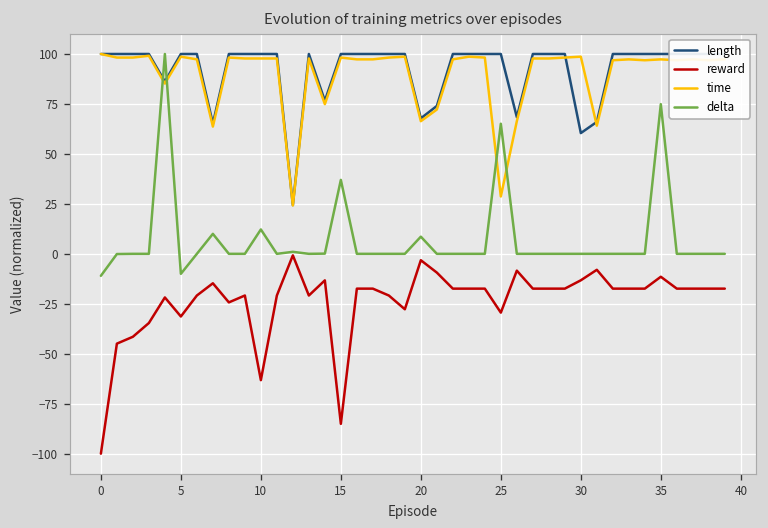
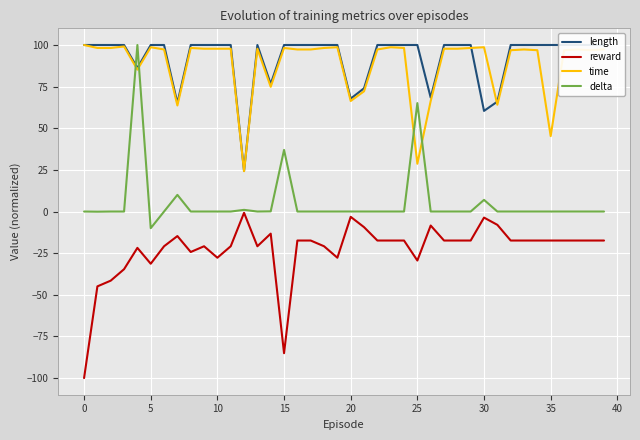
  {
    "length": {
      "10": 100,
      "15": 100,
      "25": 100,
      "30": 60,
      "35": 100
    },
    "reward": {
      "0": -100,
      "5": -31,
-     "10": -63,
+     "10": -28,
      "15": -85,
      "20": -3,
      "25": -29,
-     "30": -13,
-     "35": -11
+     "30": -4,
+     "35": -17
    },
    "time": {
      "10": 98,
      "15": 98,
      "25": 29,
      "30": 99,
-     "35": 97
+     "35": 45
    },
    "delta": {
-     "0": -11,
+     "0": 0,
      "5": -10,
-     "10": 12,
+     "10": 0,
      "15": 37,
-     "20": 9,
+     "20": 0,
      "25": 65,
-     "30": 0,
-     "35": 75
+     "30": 7,
+     "35": 0
    }
  }
